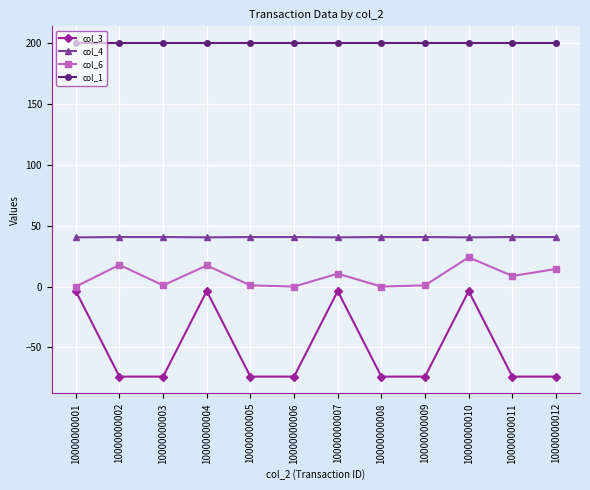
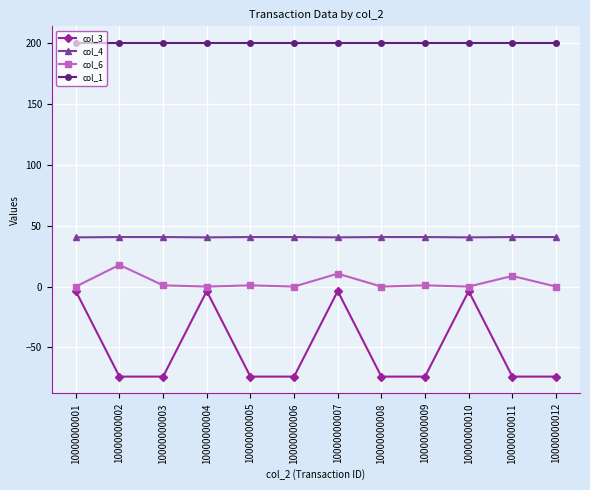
  {
    "col_6": {
      "10000000001": 0,
      "10000000002": 18,
      "10000000003": 1,
-     "10000000004": 17,
+     "10000000004": 0,
      "10000000005": 1,
      "10000000006": 0,
      "10000000007": 11,
      "10000000008": 0,
      "10000000009": 1,
-     "10000000010": 24,
+     "10000000010": 0,
      "10000000011": 9,
-     "10000000012": 14
+     "10000000012": 0
    }
  }
